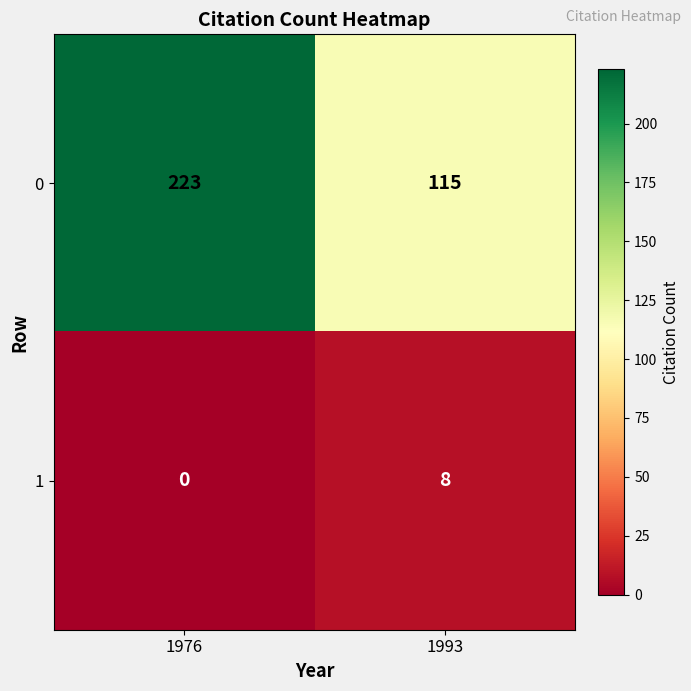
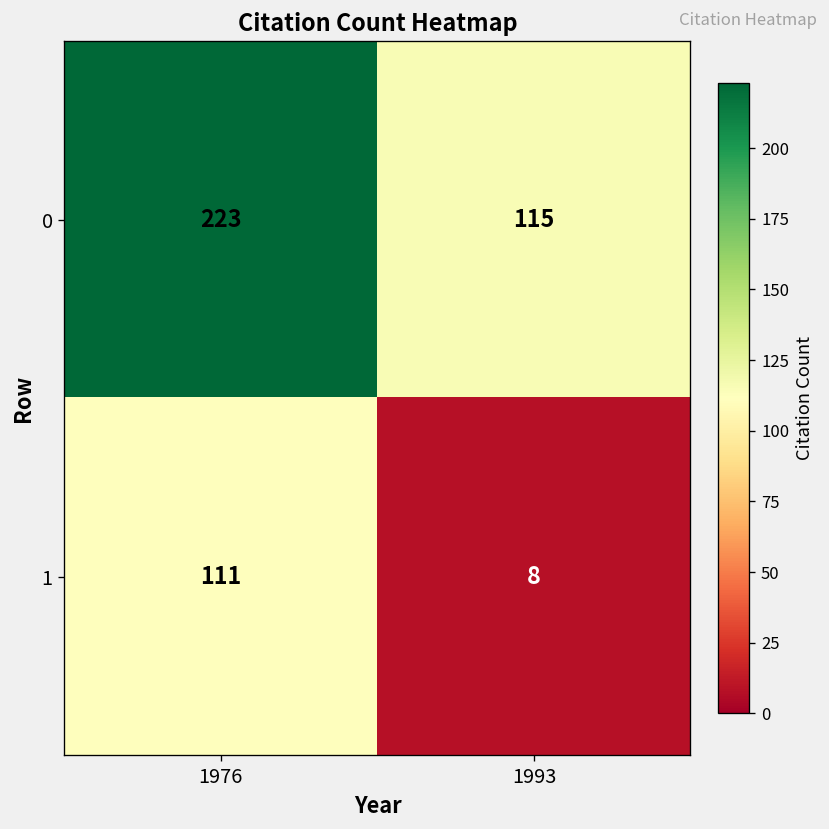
  {
    "0": {
      "1976": 223,
      "1993": 115
    },
    "1": {
-     "1976": 0,
+     "1976": 111,
      "1993": 8
    }
  }
